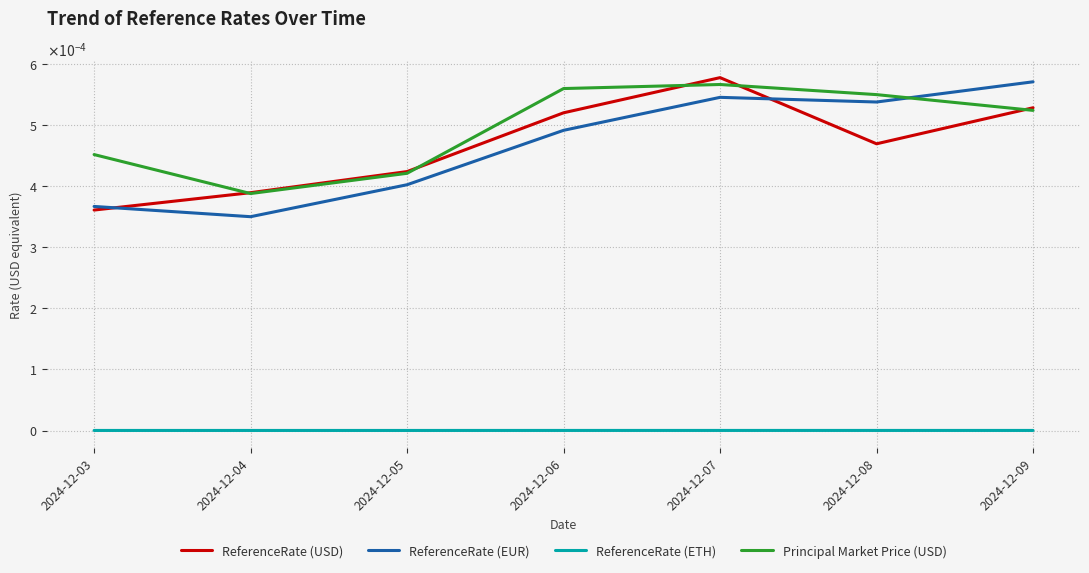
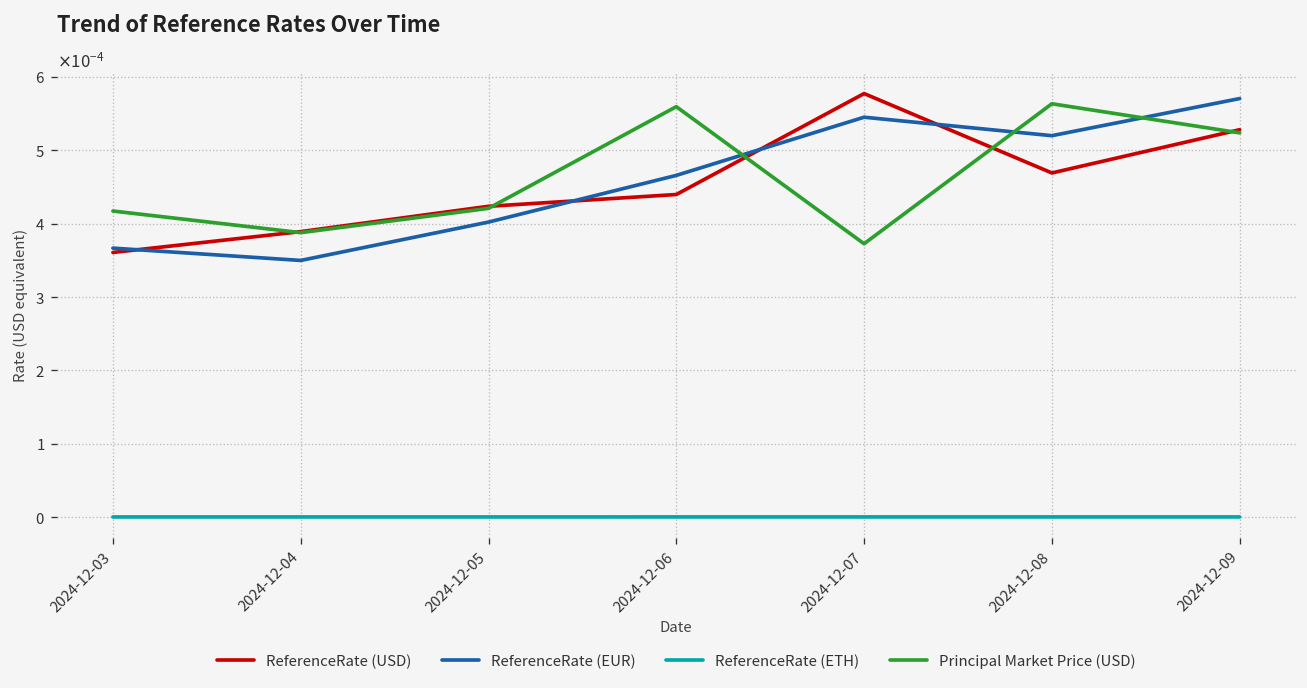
  {
    "ReferenceRate (USD)": {
      "2024-12-03": 0.00036,
-     "2024-12-06": 0.00052,
+     "2024-12-06": 0.00044,
      "2024-12-07": 0.00058,
      "2024-12-08": 0.00047,
      "2024-12-09": 0.00053
    },
    "ReferenceRate (EUR)": {
      "2024-12-03": 0.00037,
      "2024-12-04": 0.00035,
      "2024-12-05": 0.00040,
-     "2024-12-06": 0.00049,
+     "2024-12-06": 0.00047,
      "2024-12-07": 0.00055,
-     "2024-12-08": 0.00054,
+     "2024-12-08": 0.00052,
      "2024-12-09": 0.00057
    },
    "ReferenceRate (ETH)": {
      "2024-12-03": 0.00000,
      "2024-12-04": 0.00000,
      "2024-12-05": 0.00000,
      "2024-12-06": 0.00000,
      "2024-12-07": 0.00000,
      "2024-12-08": 0.00000,
      "2024-12-09": 0.00000
    },
    "Principal Market Price (USD)": {
-     "2024-12-03": 0.00045,
+     "2024-12-03": 0.00042,
      "2024-12-06": 0.00056,
-     "2024-12-07": 0.00057,
-     "2024-12-08": 0.00055,
+     "2024-12-07": 0.00037,
+     "2024-12-08": 0.00056,
      "2024-12-09": 0.00052
    }
  }
